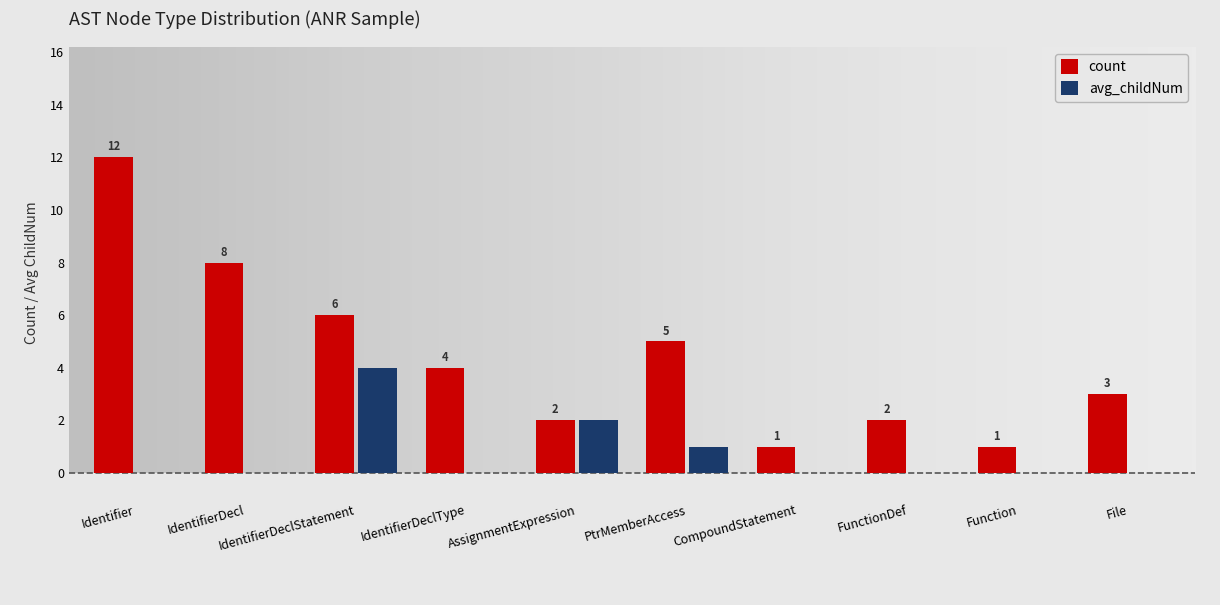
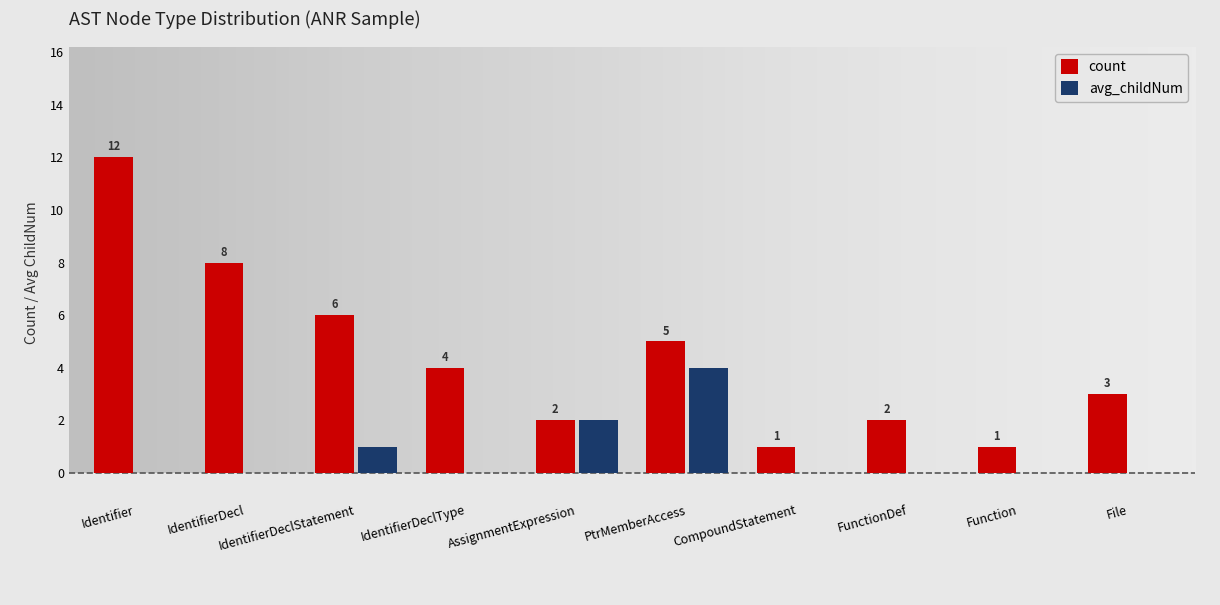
  {
    "count": {
      "Identifier": 12,
      "IdentifierDecl": 8,
      "IdentifierDeclStatement": 6,
      "IdentifierDeclType": 4,
      "AssignmentExpression": 2,
      "PtrMemberAccess": 5,
      "CompoundStatement": 1,
      "FunctionDef": 2,
      "Function": 1,
      "File": 3
    },
    "avg_childNum": {
      "Identifier": 0,
      "IdentifierDecl": 0,
-     "IdentifierDeclStatement": 4,
+     "IdentifierDeclStatement": 1,
      "IdentifierDeclType": 0,
      "AssignmentExpression": 2,
-     "PtrMemberAccess": 1,
+     "PtrMemberAccess": 4,
      "CompoundStatement": 0,
      "FunctionDef": 0,
      "Function": 0,
      "File": 0
    }
  }
